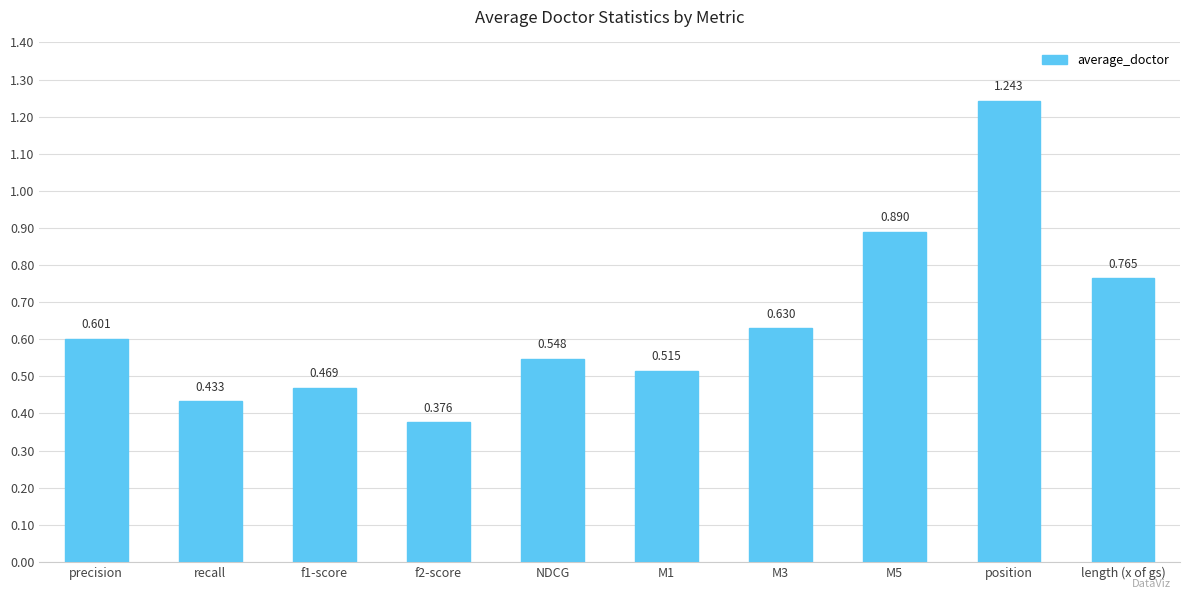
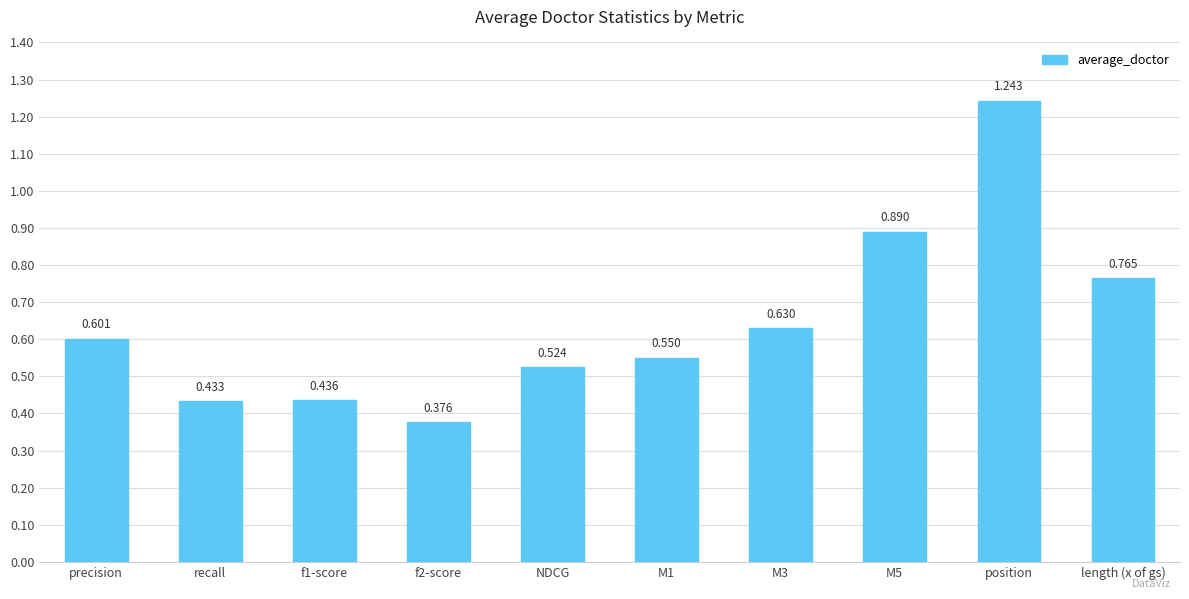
  {
    "precision": 0.601,
    "recall": 0.433,
-   "f1-score": 0.469,
+   "f1-score": 0.436,
    "f2-score": 0.376,
-   "NDCG": 0.548,
-   "M1": 0.515,
+   "NDCG": 0.524,
+   "M1": 0.550,
    "M3": 0.630,
    "M5": 0.890,
    "position": 1.243,
    "length (x of gs)": 0.765
  }
